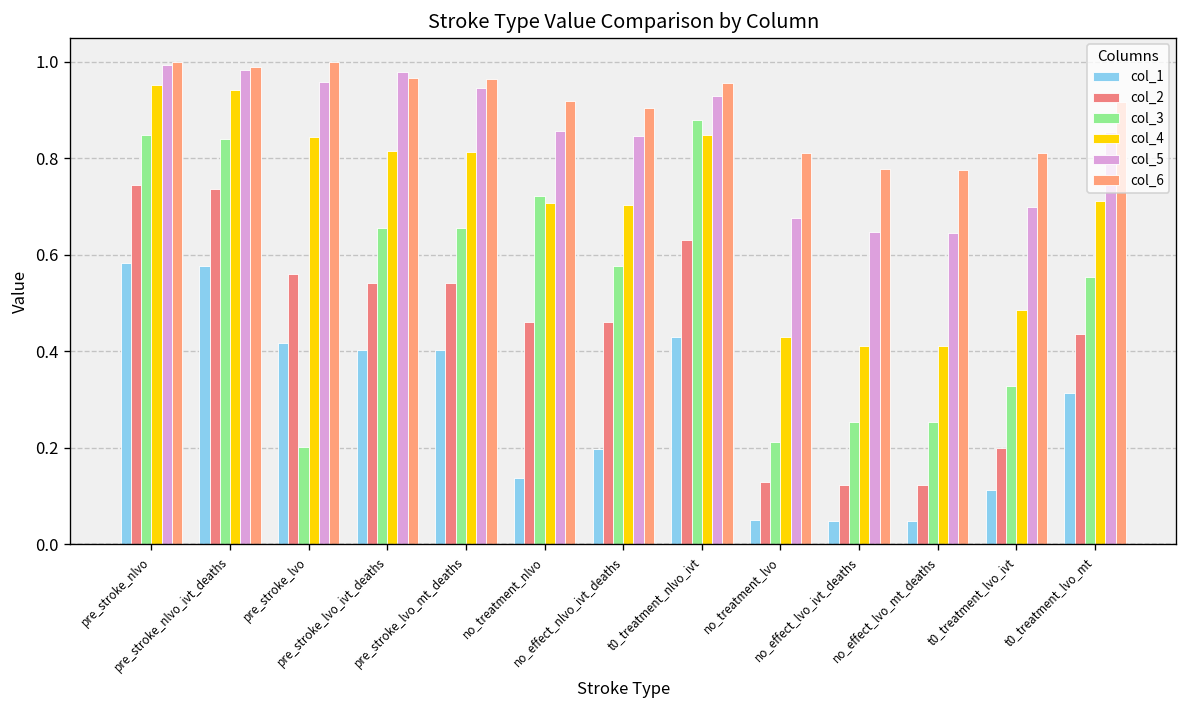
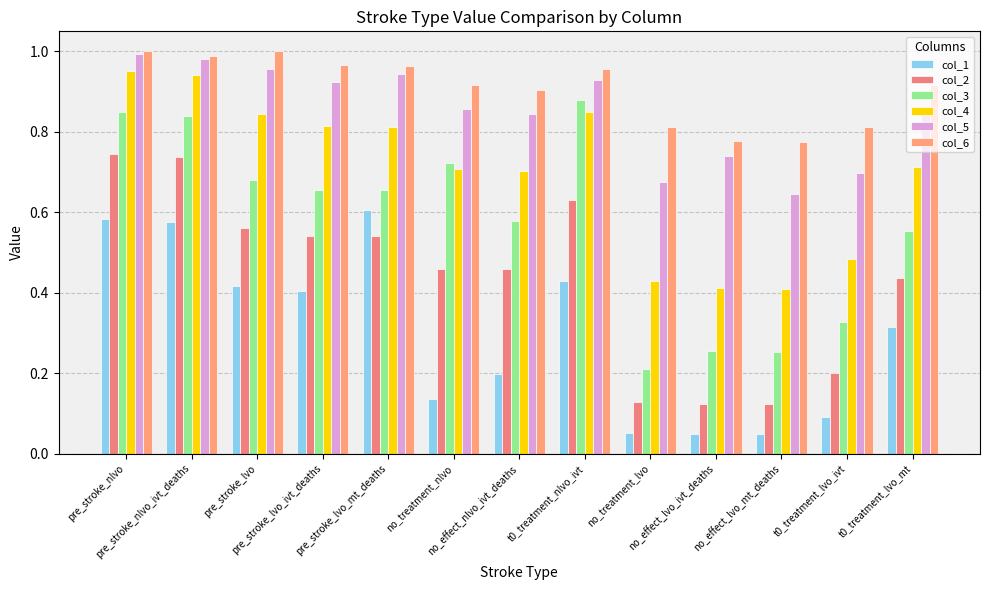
  {
    "col_1": {
      "pre_stroke_nlvo": 0.58,
      "pre_stroke_nlvo_ivt_deaths": 0.58,
      "pre_stroke_lvo": 0.42,
      "pre_stroke_lvo_ivt_deaths": 0.40,
-     "pre_stroke_lvo_mt_deaths": 0.40,
+     "pre_stroke_lvo_mt_deaths": 0.61,
      "no_treatment_nlvo": 0.14,
      "no_effect_nlvo_ivt_deaths": 0.20,
      "t0_treatment_nlvo_ivt": 0.43,
      "no_treatment_lvo": 0.05,
      "no_effect_lvo_ivt_deaths": 0.05,
      "no_effect_lvo_mt_deaths": 0.05,
-     "t0_treatment_lvo_ivt": 0.11,
+     "t0_treatment_lvo_ivt": 0.09,
      "t0_treatment_lvo_mt": 0.31
    },
    "col_3": {
      "pre_stroke_nlvo": 0.85,
      "pre_stroke_nlvo_ivt_deaths": 0.84,
-     "pre_stroke_lvo": 0.20,
+     "pre_stroke_lvo": 0.68,
      "pre_stroke_lvo_ivt_deaths": 0.66,
      "pre_stroke_lvo_mt_deaths": 0.65,
      "no_treatment_nlvo": 0.72,
      "no_effect_nlvo_ivt_deaths": 0.58,
      "t0_treatment_nlvo_ivt": 0.88,
      "no_treatment_lvo": 0.21,
      "no_effect_lvo_ivt_deaths": 0.25,
      "no_effect_lvo_mt_deaths": 0.25,
      "t0_treatment_lvo_ivt": 0.33,
      "t0_treatment_lvo_mt": 0.55
    },
    "col_4": {
      "pre_stroke_nlvo": 0.95,
      "pre_stroke_nlvo_ivt_deaths": 0.94,
      "pre_stroke_lvo": 0.84,
      "pre_stroke_lvo_ivt_deaths": 0.81,
      "pre_stroke_lvo_mt_deaths": 0.81,
      "no_treatment_nlvo": 0.71,
      "no_effect_nlvo_ivt_deaths": 0.70,
      "t0_treatment_nlvo_ivt": 0.85,
      "no_treatment_lvo": 0.43,
      "no_effect_lvo_ivt_deaths": 0.41,
      "no_effect_lvo_mt_deaths": 0.41,
      "t0_treatment_lvo_ivt": 0.48,
      "t0_treatment_lvo_mt": 0.71
    },
    "col_5": {
      "pre_stroke_nlvo": 0.99,
      "pre_stroke_nlvo_ivt_deaths": 0.98,
      "pre_stroke_lvo": 0.96,
-     "pre_stroke_lvo_ivt_deaths": 0.98,
+     "pre_stroke_lvo_ivt_deaths": 0.92,
      "pre_stroke_lvo_mt_deaths": 0.94,
      "no_treatment_nlvo": 0.86,
      "no_effect_nlvo_ivt_deaths": 0.85,
      "t0_treatment_nlvo_ivt": 0.93,
      "no_treatment_lvo": 0.68,
-     "no_effect_lvo_ivt_deaths": 0.65,
+     "no_effect_lvo_ivt_deaths": 0.74,
      "no_effect_lvo_mt_deaths": 0.65,
      "t0_treatment_lvo_ivt": 0.70
    }
  }
